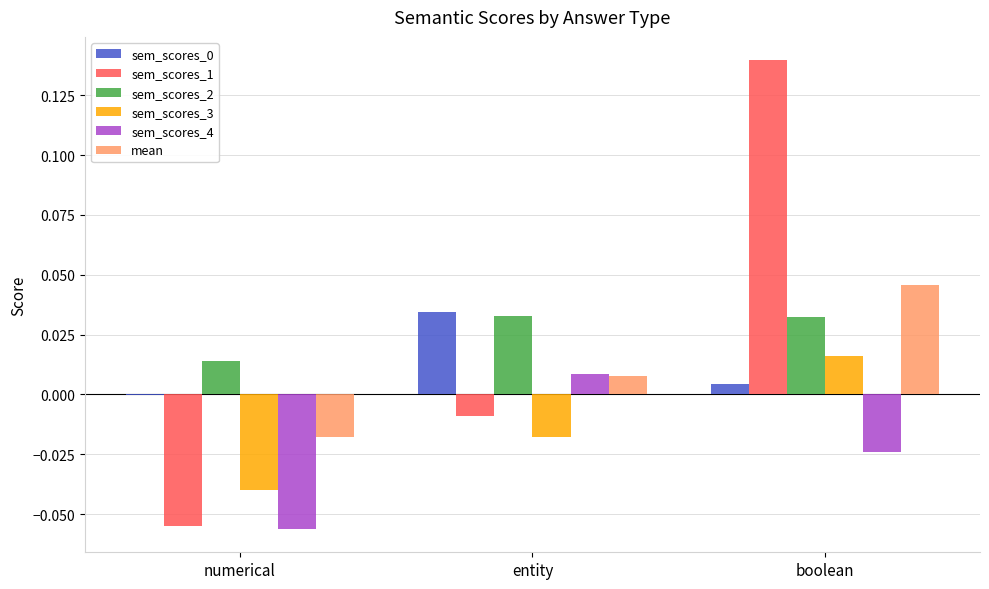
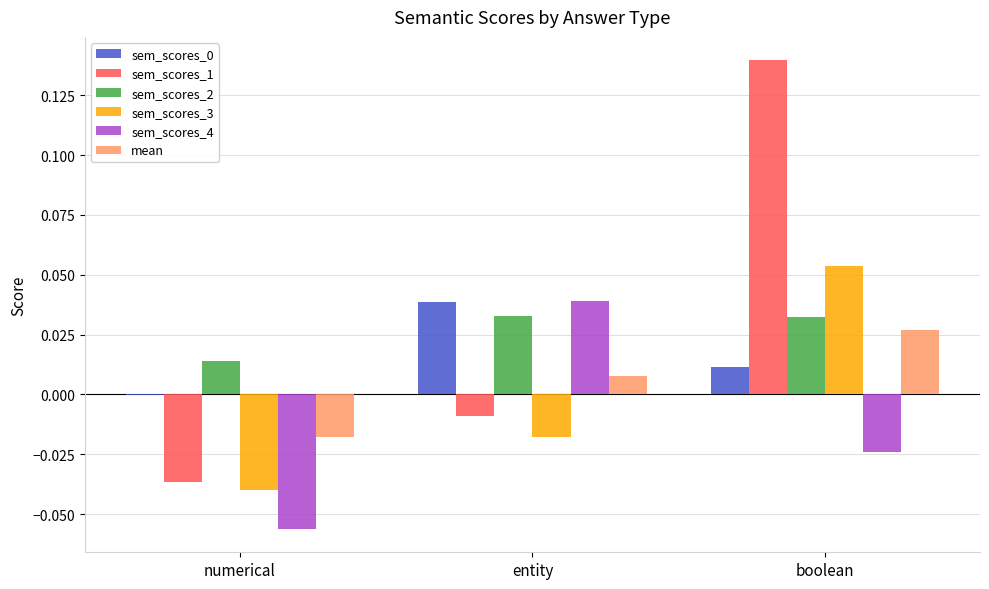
  {
    "sem_scores_0": {
-     "entity": 0.035,
-     "boolean": 0.004
+     "entity": 0.038,
+     "boolean": 0.011
    },
    "sem_scores_1": {
-     "numerical": -0.055,
+     "numerical": -0.037,
      "entity": -0.009,
      "boolean": 0.140
    },
    "sem_scores_2": {
      "numerical": 0.014,
      "entity": 0.033,
      "boolean": 0.032
    },
    "sem_scores_3": {
      "numerical": -0.040,
      "entity": -0.018,
-     "boolean": 0.016
+     "boolean": 0.054
    },
    "sem_scores_4": {
      "numerical": -0.056,
-     "entity": 0.009,
+     "entity": 0.039,
      "boolean": -0.024
    },
    "mean": {
      "numerical": -0.018,
      "entity": 0.008,
-     "boolean": 0.046
+     "boolean": 0.027
    }
  }
